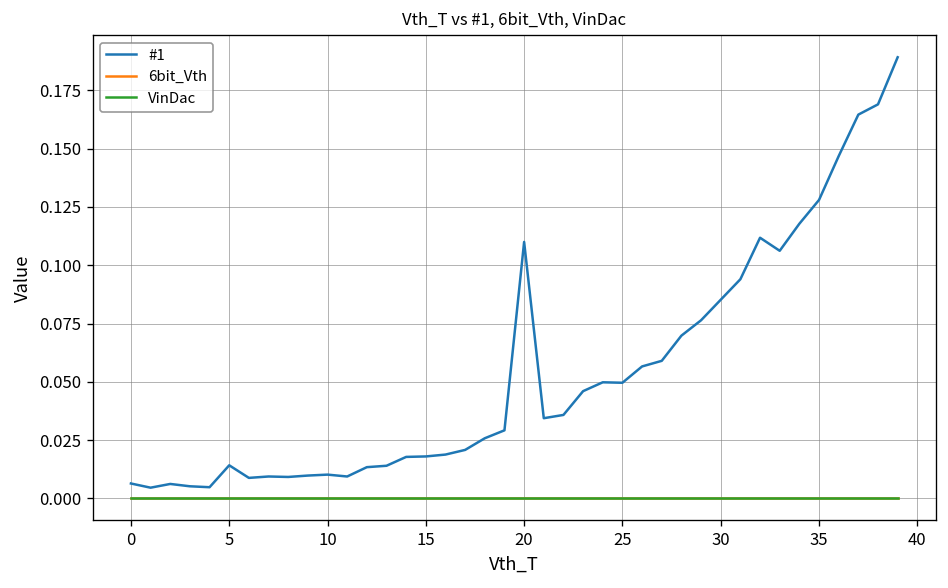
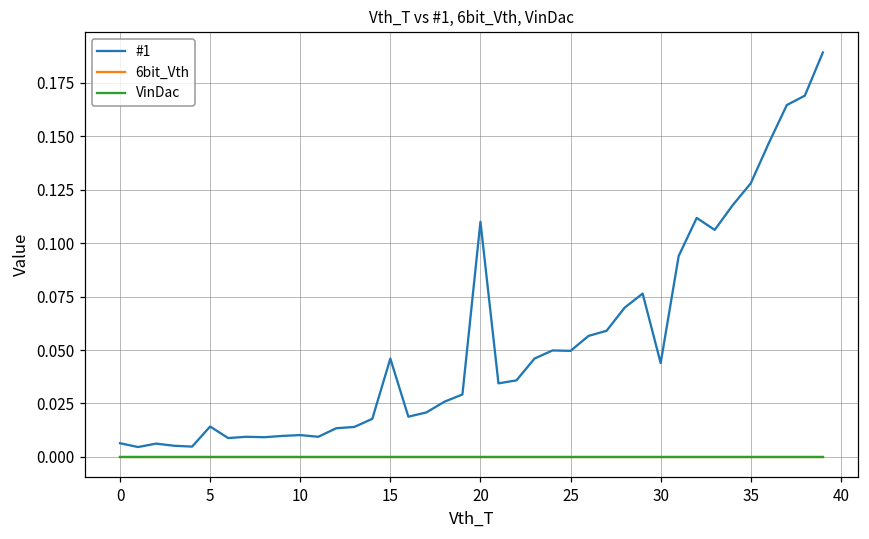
  {
    "#1": {
      "0": 0.006,
      "5": 0.014,
      "10": 0.010,
-     "15": 0.018,
+     "15": 0.046,
      "20": 0.110,
      "25": 0.050,
-     "30": 0.085,
+     "30": 0.044,
      "35": 0.128
    },
    "VinDac": {
      "0": 0.000,
      "5": 0.000,
      "10": 0.000,
      "15": 0.000,
      "20": 0.000,
      "25": 0.000,
      "30": 0.000,
      "35": 0.000
    }
  }
